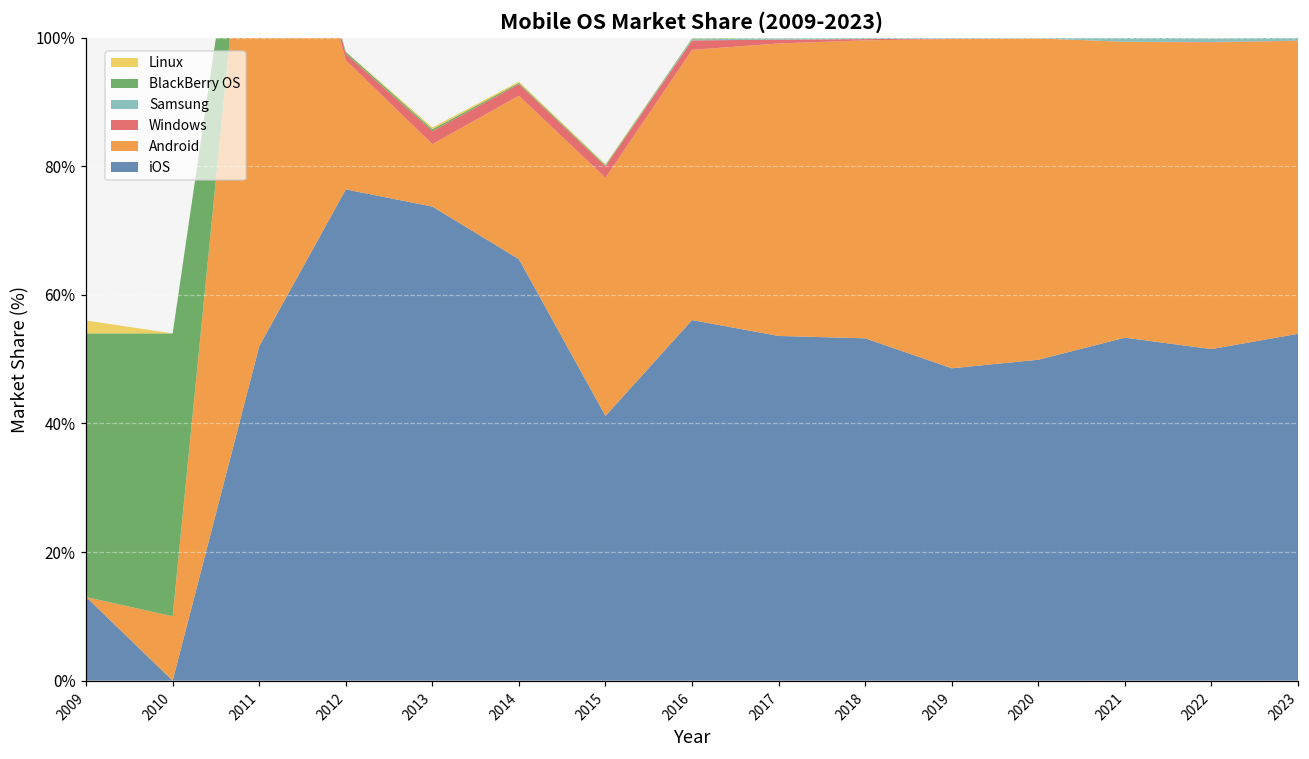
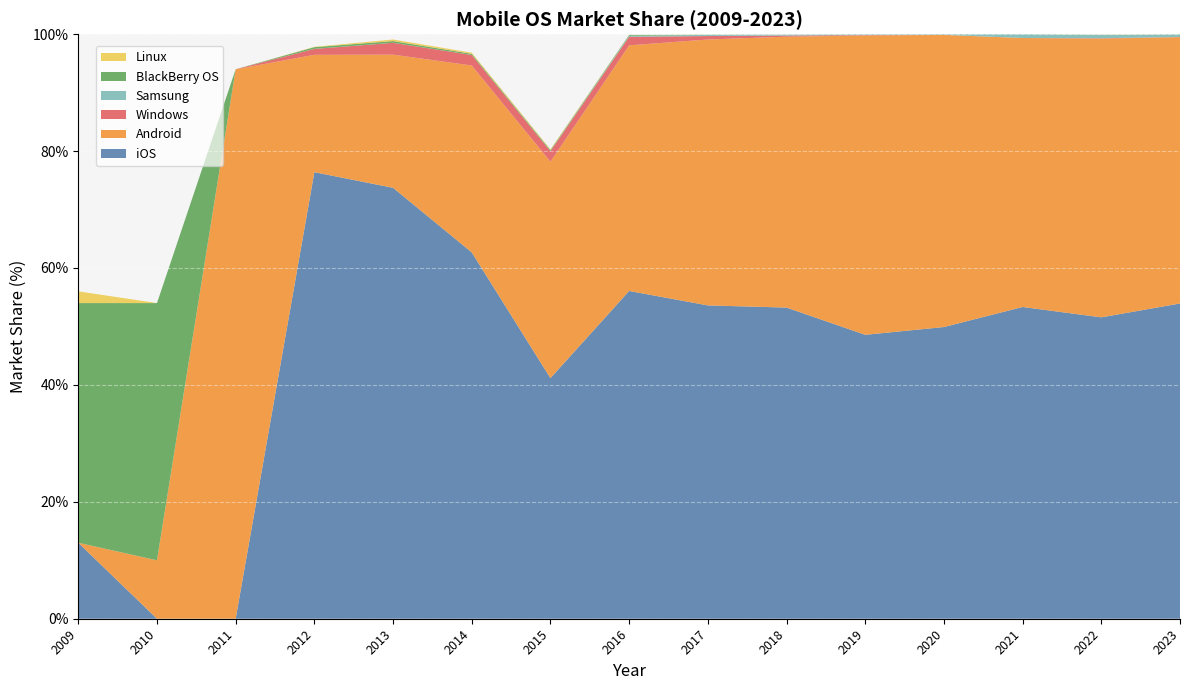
  {
    "iOS": {
      "2010": "0%",
-     "2011": "52%",
+     "2011": "0%",
      "2012": "76%",
      "2013": "74%",
-     "2014": "66%",
+     "2014": "63%",
      "2015": "41%",
      "2016": "56%",
      "2017": "54%",
      "2018": "53%",
      "2019": "49%",
      "2020": "50%",
      "2021": "53%",
      "2022": "52%",
      "2023": "54%"
    },
    "Android": {
      "2012": "20%",
-     "2013": "10%",
-     "2014": "25%",
+     "2013": "23%",
+     "2014": "32%",
      "2015": "37%",
      "2016": "42%",
      "2017": "45%"
    },
    "BlackBerry OS": {
      "2009": "41%"
    },
    "Linux": {
      "2009": "2%"
    }
  }
